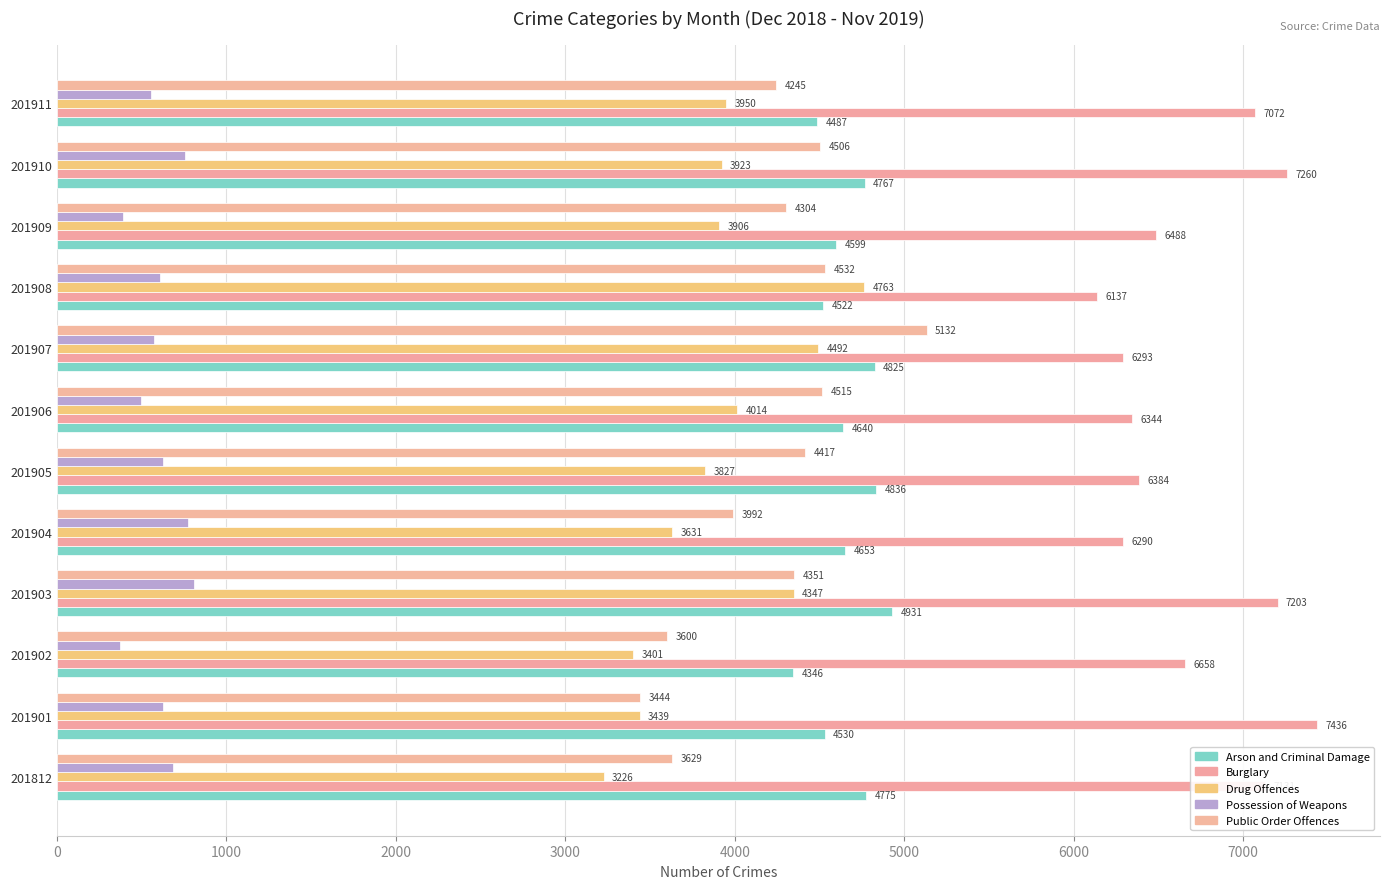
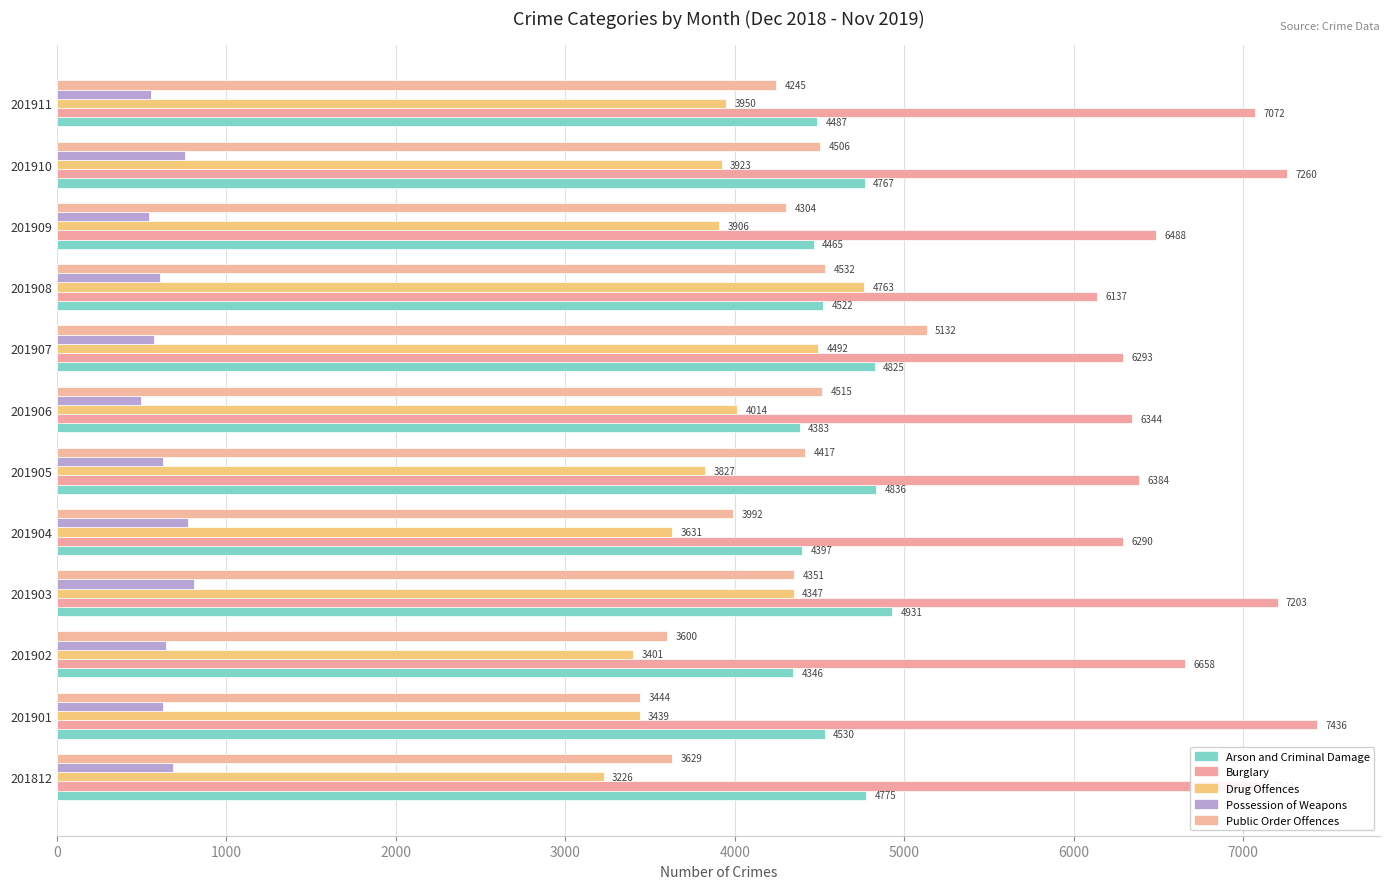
  {
    "Arson and Criminal Damage": {
      "201911": 4487,
      "201910": 4767,
-     "201909": 4599,
+     "201909": 4465,
      "201908": 4522,
      "201907": 4825,
-     "201906": 4640,
+     "201906": 4383,
      "201905": 4836,
-     "201904": 4653,
+     "201904": 4397,
      "201903": 4931,
      "201902": 4346,
      "201901": 4530,
      "201812": 4775
    },
    "Possession of Weapons": {
      "201911": 550,
      "201910": 760,
-     "201909": 390,
+     "201909": 540,
      "201908": 610,
      "201907": 570,
      "201906": 500,
      "201905": 630,
      "201904": 780,
      "201903": 810,
-     "201902": 380,
+     "201902": 640,
      "201901": 630,
      "201812": 690
    }
  }
